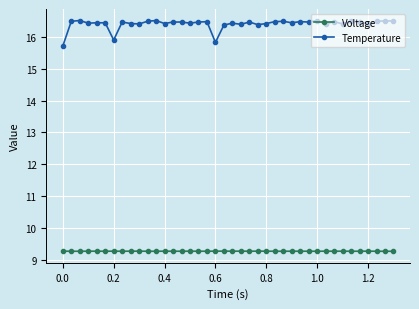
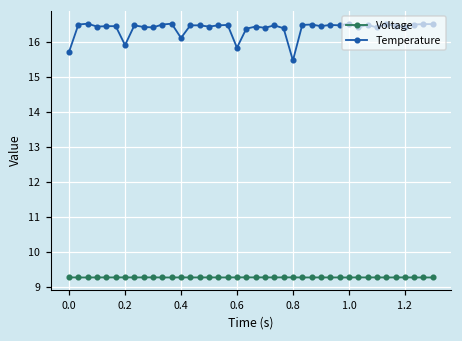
  {
    "Voltage": {
      "0.0": 9.3,
      "0.2": 9.3,
      "0.4": 9.3,
      "0.6": 9.3,
      "0.8": 9.3,
      "1.0": 9.3,
      "1.2": 9.3
    },
    "Temperature": {
      "0.0": 15.7,
      "0.2": 15.9,
-     "0.4": 16.4,
+     "0.4": 16.1,
      "0.6": 15.8,
-     "0.8": 16.4
+     "0.8": 15.5
    }
  }
